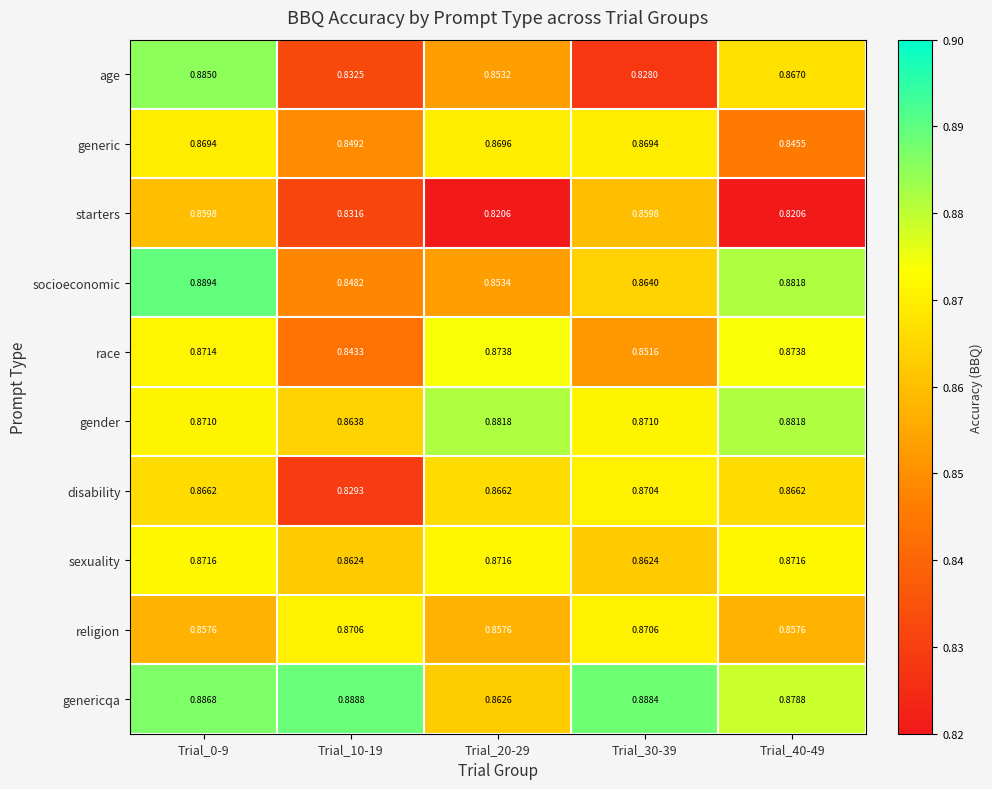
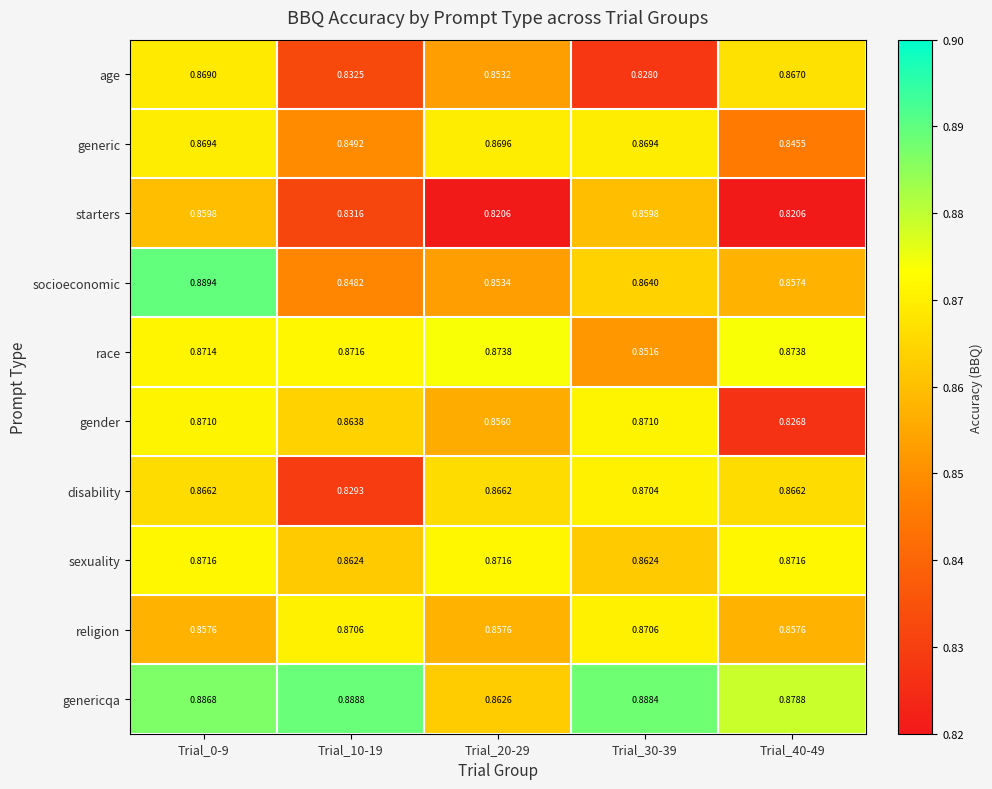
  {
    "age": {
-     "Trial_0-9": 0.8850,
+     "Trial_0-9": 0.8690,
      "Trial_10-19": 0.8325,
      "Trial_20-29": 0.8532,
      "Trial_30-39": 0.8280,
      "Trial_40-49": 0.8670
    },
    "generic": {
      "Trial_0-9": 0.8694,
      "Trial_10-19": 0.8492,
      "Trial_20-29": 0.8696,
      "Trial_30-39": 0.8694,
      "Trial_40-49": 0.8455
    },
    "starters": {
      "Trial_0-9": 0.8598,
      "Trial_10-19": 0.8316,
      "Trial_20-29": 0.8206,
      "Trial_30-39": 0.8598,
      "Trial_40-49": 0.8206
    },
    "socioeconomic": {
      "Trial_0-9": 0.8894,
      "Trial_10-19": 0.8482,
      "Trial_20-29": 0.8534,
      "Trial_30-39": 0.8640,
-     "Trial_40-49": 0.8818
+     "Trial_40-49": 0.8574
    },
    "race": {
      "Trial_0-9": 0.8714,
-     "Trial_10-19": 0.8433,
+     "Trial_10-19": 0.8716,
      "Trial_20-29": 0.8738,
      "Trial_30-39": 0.8516,
      "Trial_40-49": 0.8738
    },
    "gender": {
      "Trial_0-9": 0.8710,
      "Trial_10-19": 0.8638,
-     "Trial_20-29": 0.8818,
+     "Trial_20-29": 0.8560,
      "Trial_30-39": 0.8710,
-     "Trial_40-49": 0.8818
+     "Trial_40-49": 0.8268
    },
    "disability": {
      "Trial_0-9": 0.8662,
      "Trial_10-19": 0.8293,
      "Trial_20-29": 0.8662,
      "Trial_30-39": 0.8704,
      "Trial_40-49": 0.8662
    },
    "sexuality": {
      "Trial_0-9": 0.8716,
      "Trial_10-19": 0.8624,
      "Trial_20-29": 0.8716,
      "Trial_30-39": 0.8624,
      "Trial_40-49": 0.8716
    },
    "religion": {
      "Trial_0-9": 0.8576,
      "Trial_10-19": 0.8706,
      "Trial_20-29": 0.8576,
      "Trial_30-39": 0.8706,
      "Trial_40-49": 0.8576
    },
    "genericqa": {
      "Trial_0-9": 0.8868,
      "Trial_10-19": 0.8888,
      "Trial_20-29": 0.8626,
      "Trial_30-39": 0.8884,
      "Trial_40-49": 0.8788
    }
  }
